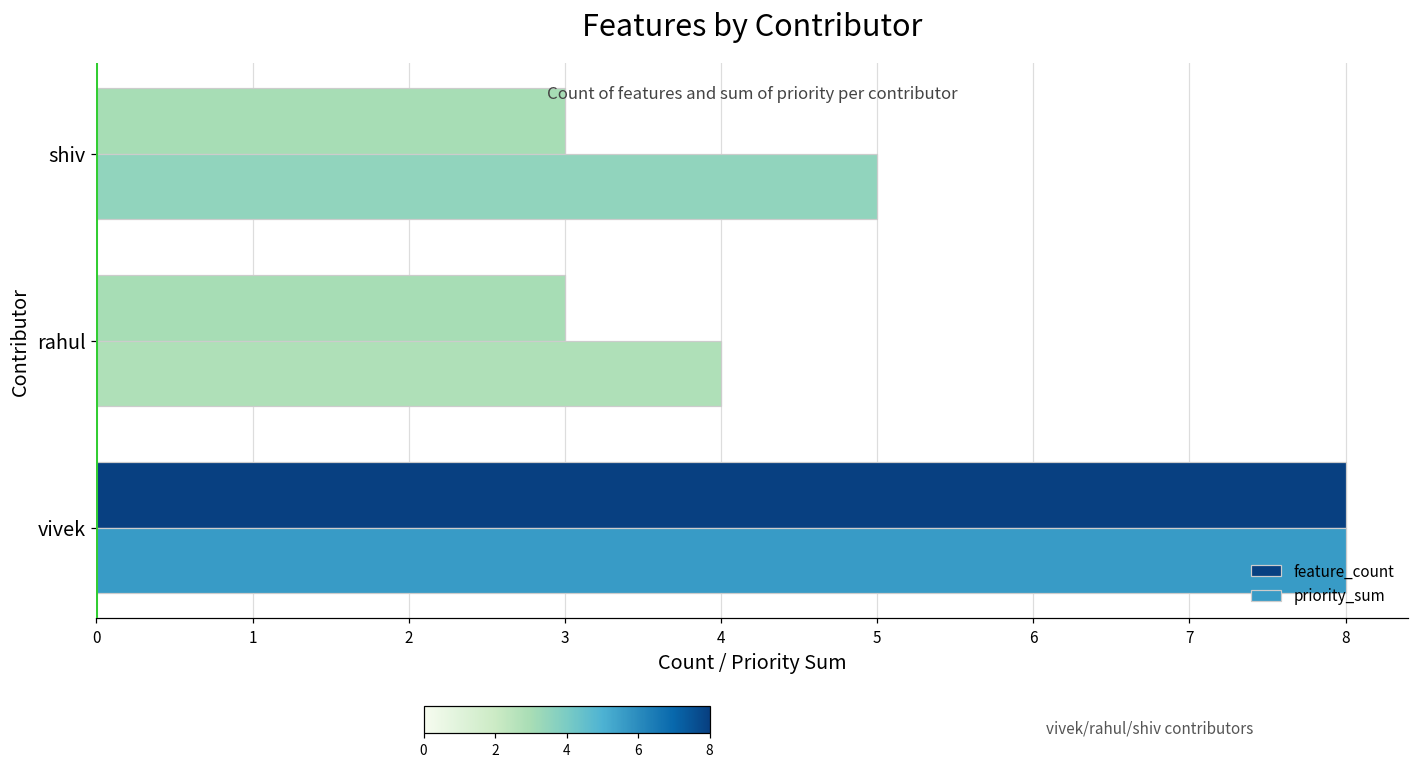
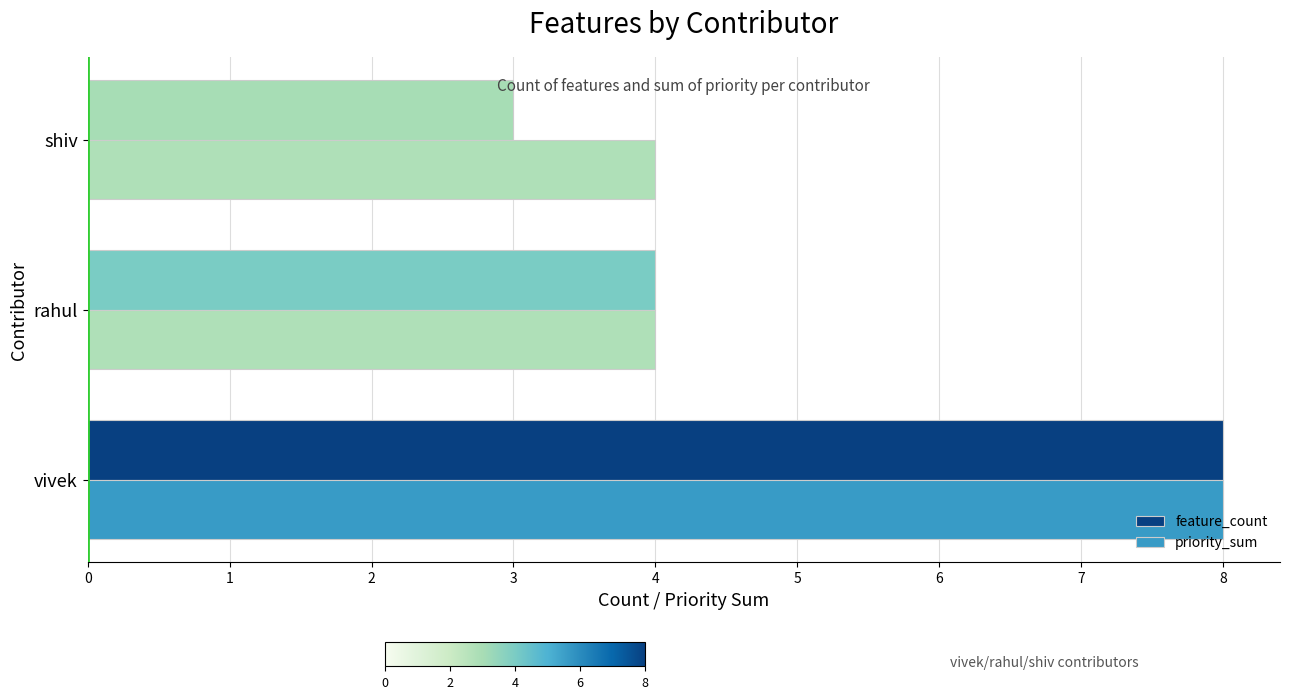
  {
    "feature_count": {
      "shiv": 3,
-     "rahul": 3,
+     "rahul": 4,
      "vivek": 8
    },
    "priority_sum": {
-     "shiv": 5,
+     "shiv": 4,
      "rahul": 4,
      "vivek": 8
    }
  }
